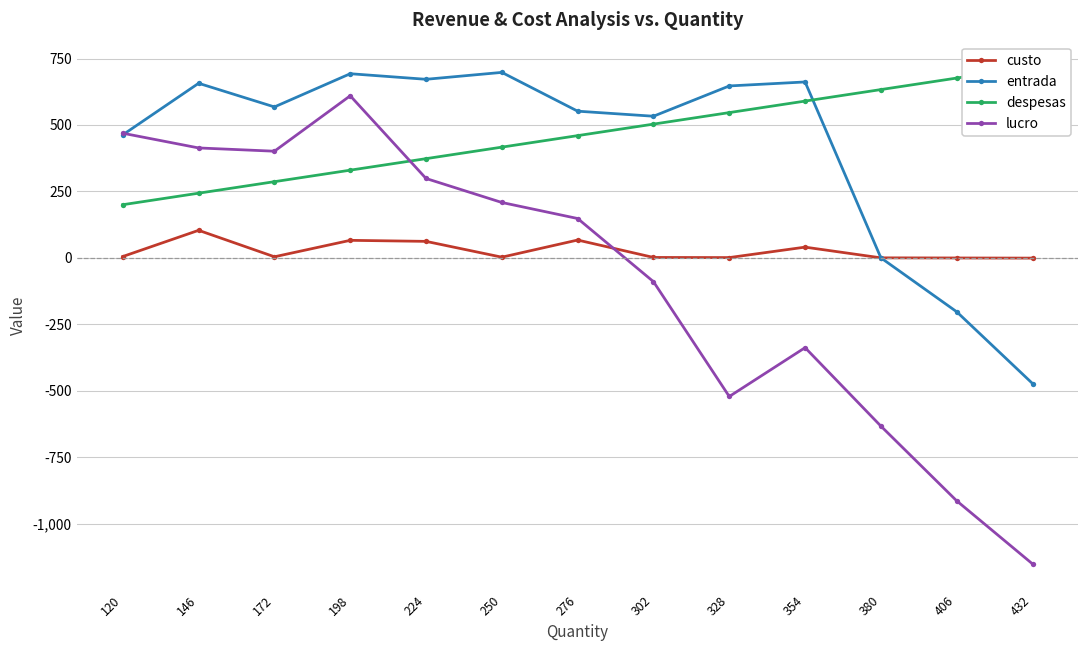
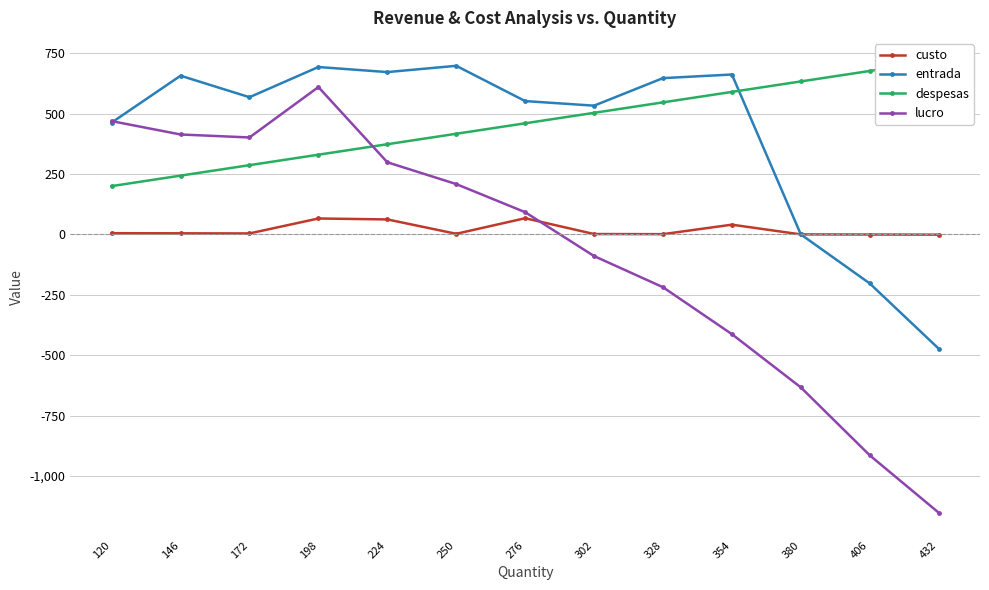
  {
    "custo": {
      "120": "10",
-     "146": "100",
+     "146": "0",
      "172": "0",
      "198": "70",
      "224": "60",
      "250": "0",
      "276": "70",
      "302": "0",
      "328": "0",
      "354": "40",
      "406": "0",
      "432": "0"
    },
    "entrada": {
      "146": "660",
      "172": "570",
      "198": "690",
      "224": "670",
      "250": "700",
      "276": "550",
      "302": "530",
      "328": "650",
      "354": "660",
      "406": "-200",
      "432": "-470"
    },
    "despesas": {
      "120": "200",
      "146": "240",
      "172": "290",
      "198": "330",
      "224": "370",
      "250": "420",
      "276": "460",
      "302": "500",
      "328": "550",
      "354": "590",
      "380": "630",
      "406": "680"
    },
    "lucro": {
      "146": "410",
      "172": "400",
      "198": "610",
      "224": "300",
      "250": "210",
-     "276": "150",
+     "276": "90",
      "302": "-90",
-     "328": "-520",
-     "354": "-340",
+     "328": "-220",
+     "354": "-410",
      "380": "-630",
      "406": "-910",
      "432": "-1,150"
    }
  }
